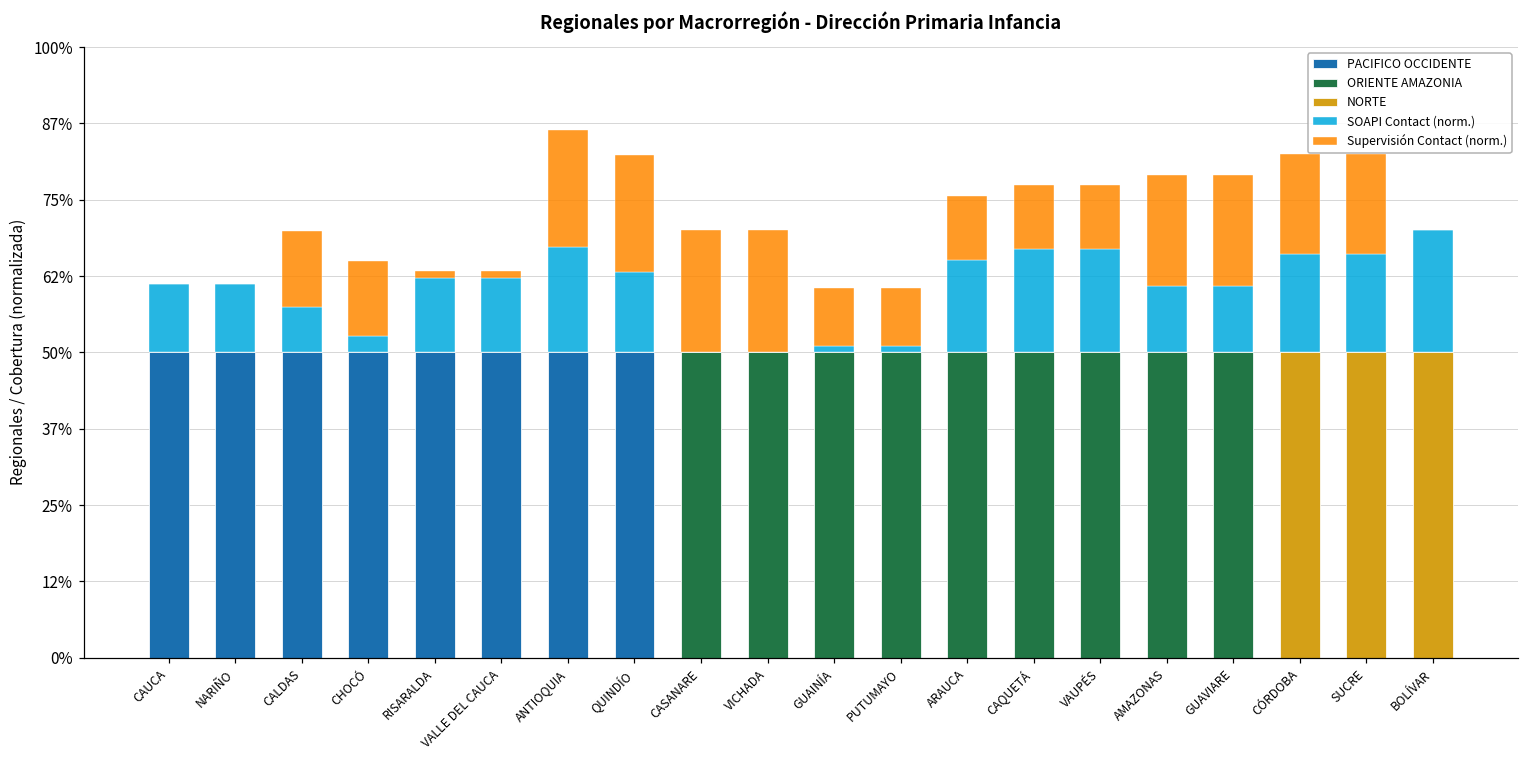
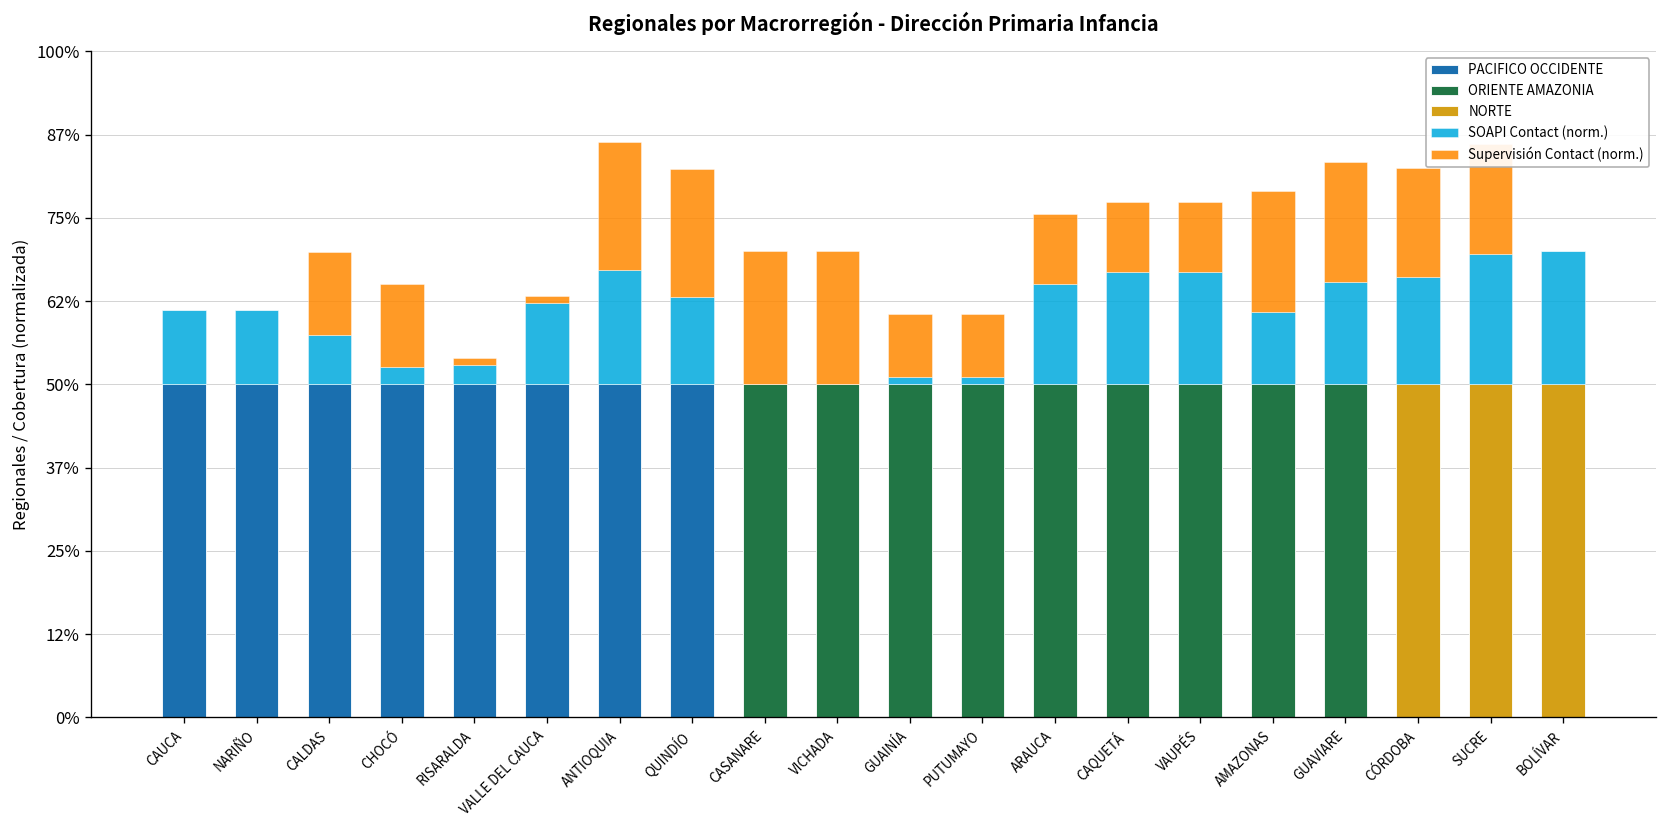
  {
    "SOAPI Contact (norm.)": {
      "CAUCA": "11%",
      "NARIÑO": "11%",
      "CALDAS": "7%",
      "CHOCÓ": "3%",
-     "RISARALDA": "12%",
+     "RISARALDA": "3%",
      "VALLE DEL CAUCA": "12%",
      "ANTIOQUIA": "17%",
      "QUINDÍO": "13%",
      "CASANARE": "0%",
      "VICHADA": "0%",
      "GUAINÍA": "1%",
      "PUTUMAYO": "1%",
      "ARAUCA": "15%",
      "CAQUETÁ": "17%",
      "VAUPÉS": "17%",
      "AMAZONAS": "11%",
-     "GUAVIARE": "11%",
+     "GUAVIARE": "15%",
      "CÓRDOBA": "16%",
-     "SUCRE": "16%",
+     "SUCRE": "20%",
      "BOLÍVAR": "20%"
    }
  }
